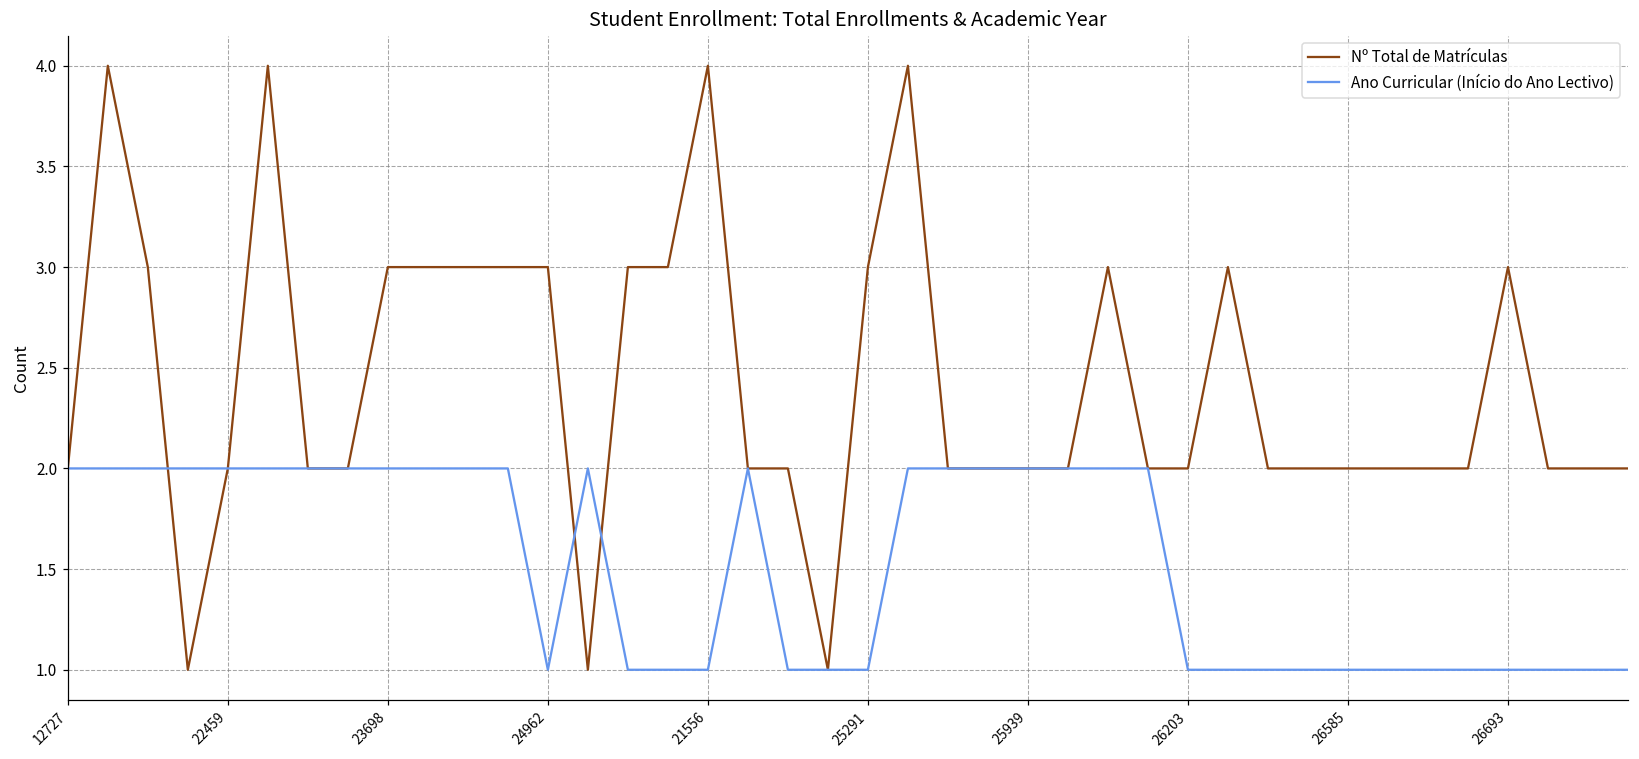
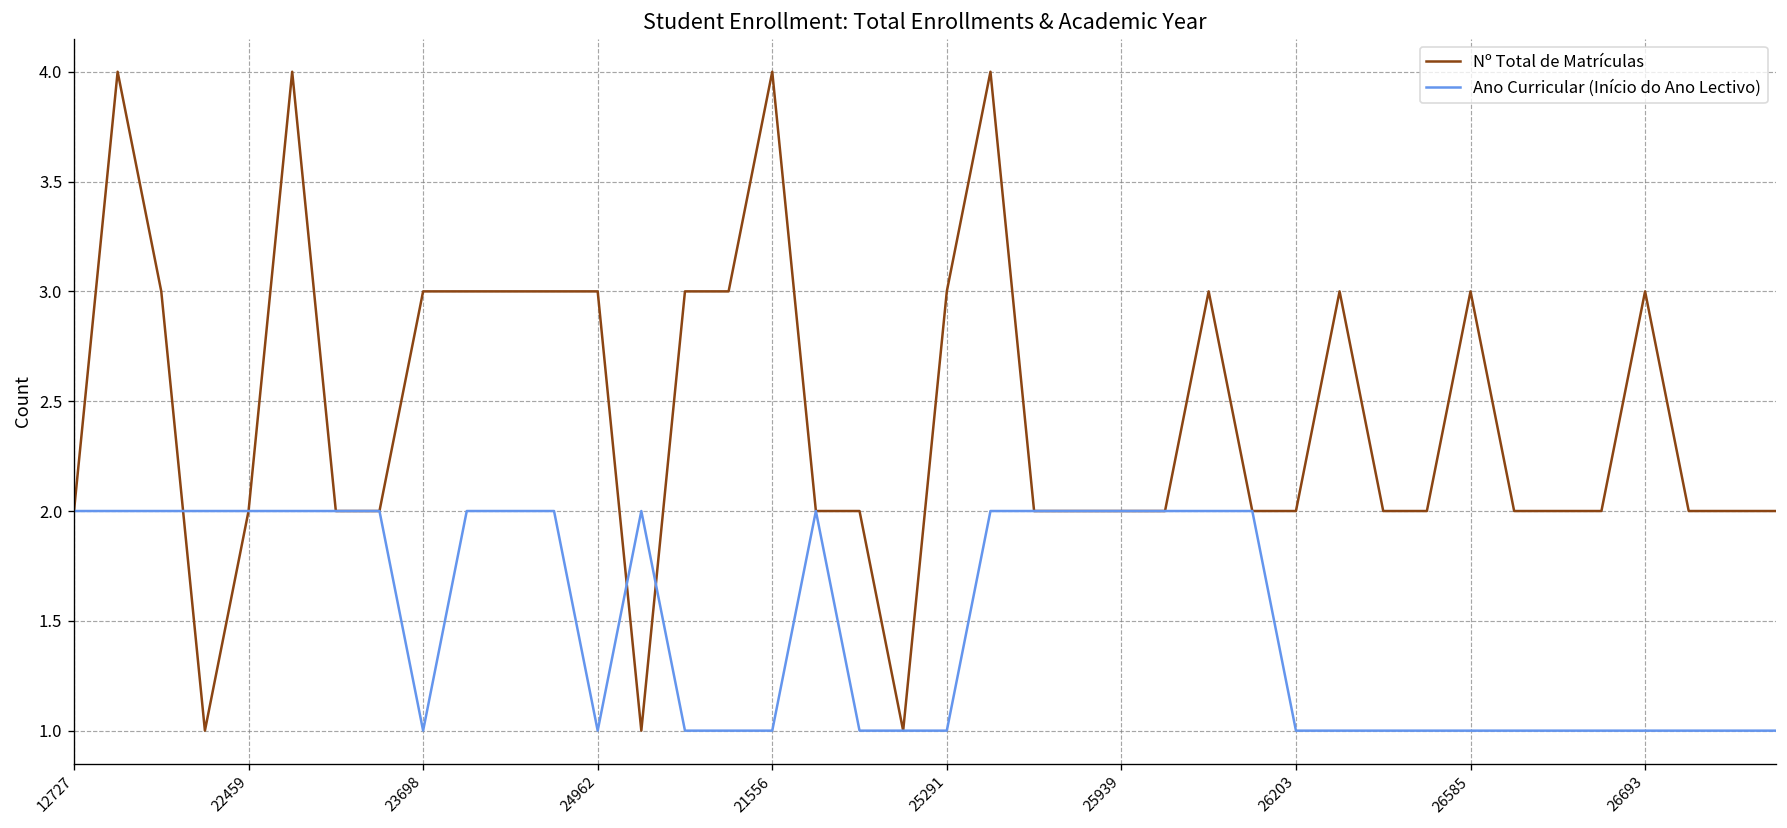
  {
    "Nº Total de Matrículas": {
      "23698": 3,
      "24962": 3,
      "21556": 4,
      "25291": 3,
      "26203": 2,
-     "26585": 2,
+     "26585": 3,
      "26693": 3
    },
    "Ano Curricular (Início do Ano Lectivo)": {
-     "23698": 2,
+     "23698": 1,
      "24962": 1,
      "21556": 1,
      "25291": 1,
      "26203": 1,
      "26585": 1,
      "26693": 1
    }
  }
